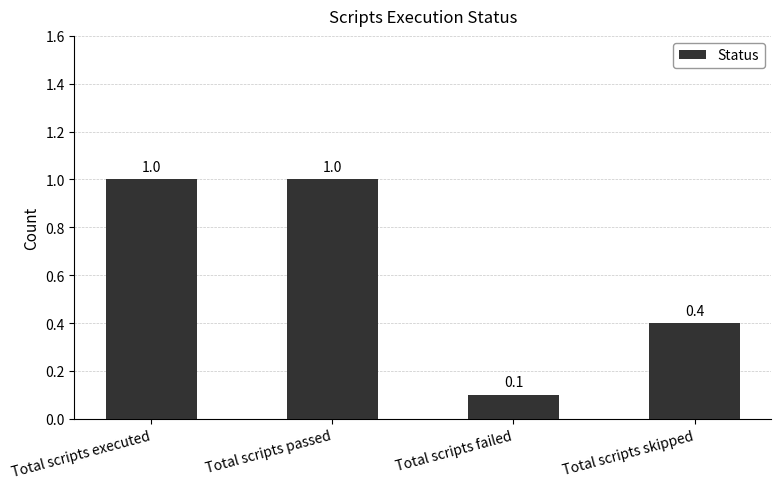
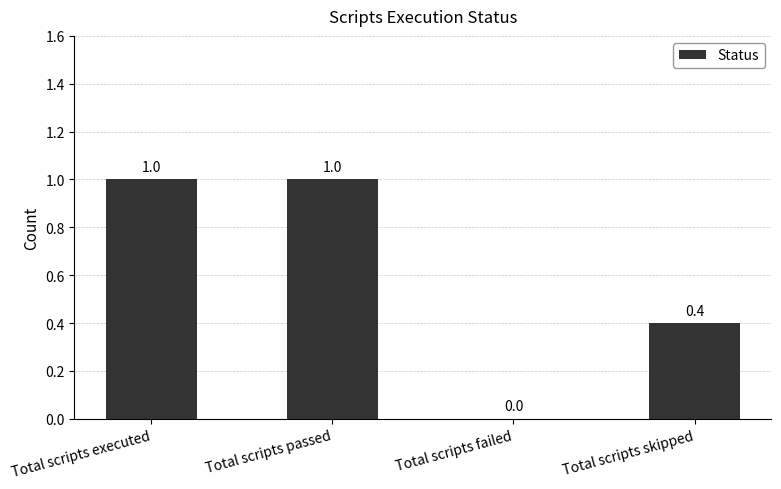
  {
    "Total scripts executed": 1.0,
    "Total scripts passed": 1.0,
-   "Total scripts failed": 0.1,
+   "Total scripts failed": 0.0,
    "Total scripts skipped": 0.4
  }
